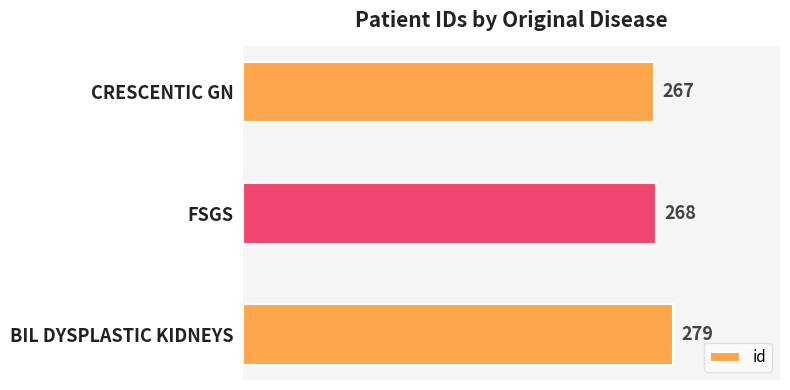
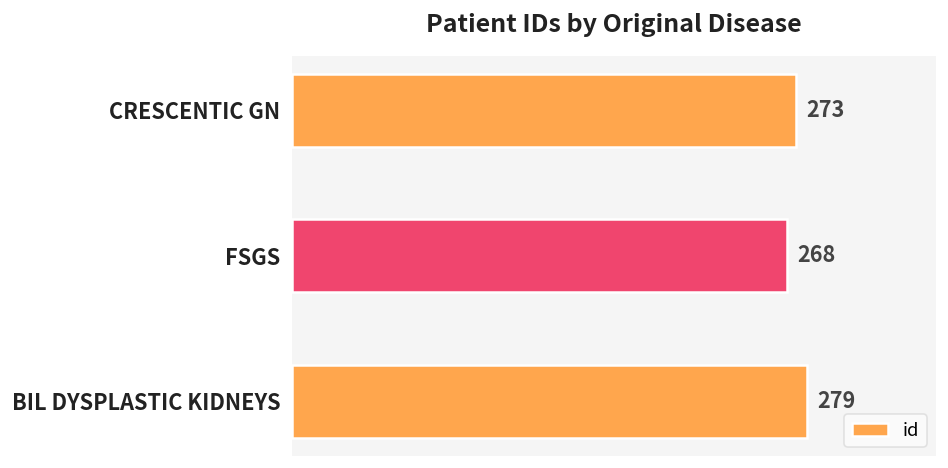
  {
-   "CRESCENTIC GN": 267,
+   "CRESCENTIC GN": 273,
    "FSGS": 268
  }
